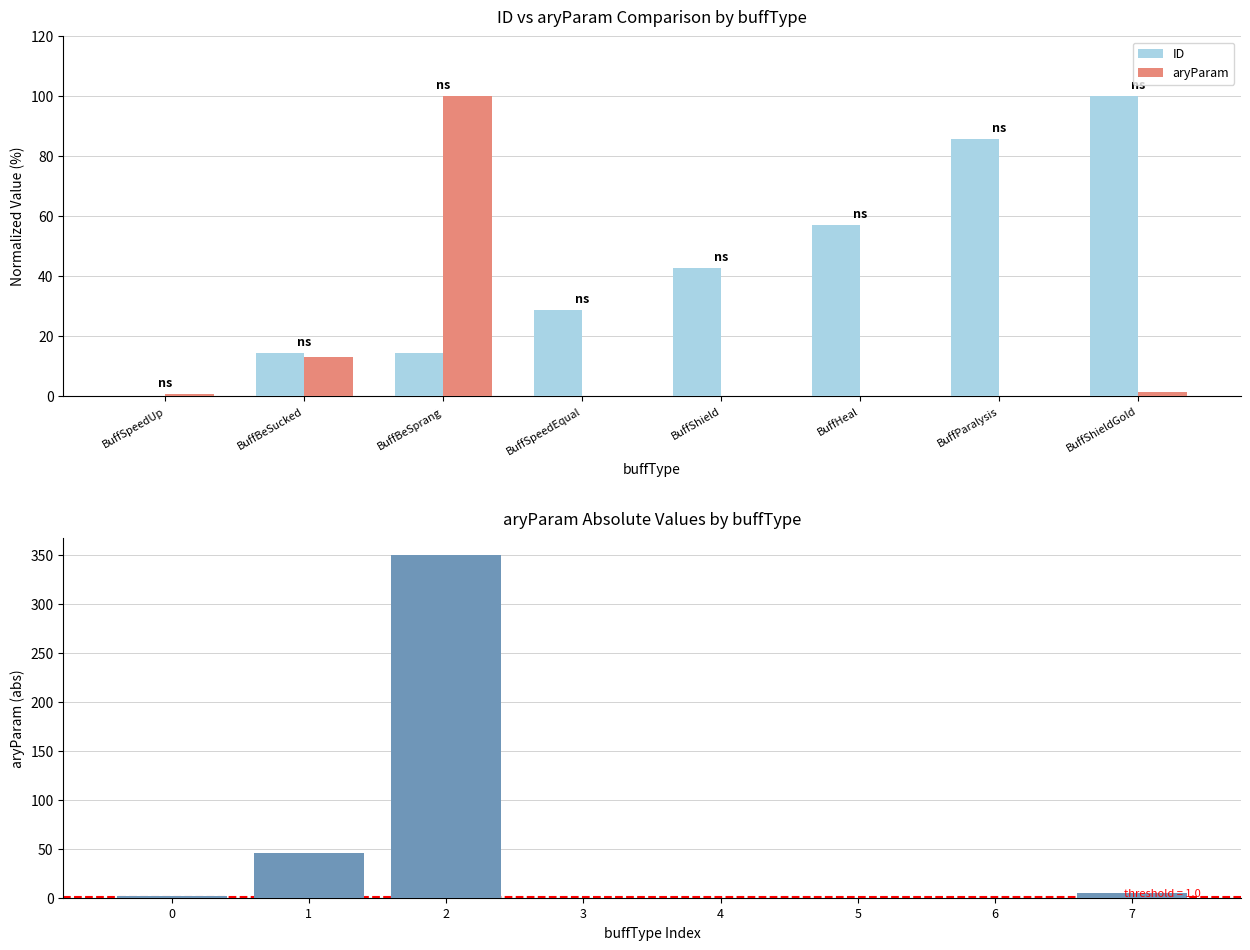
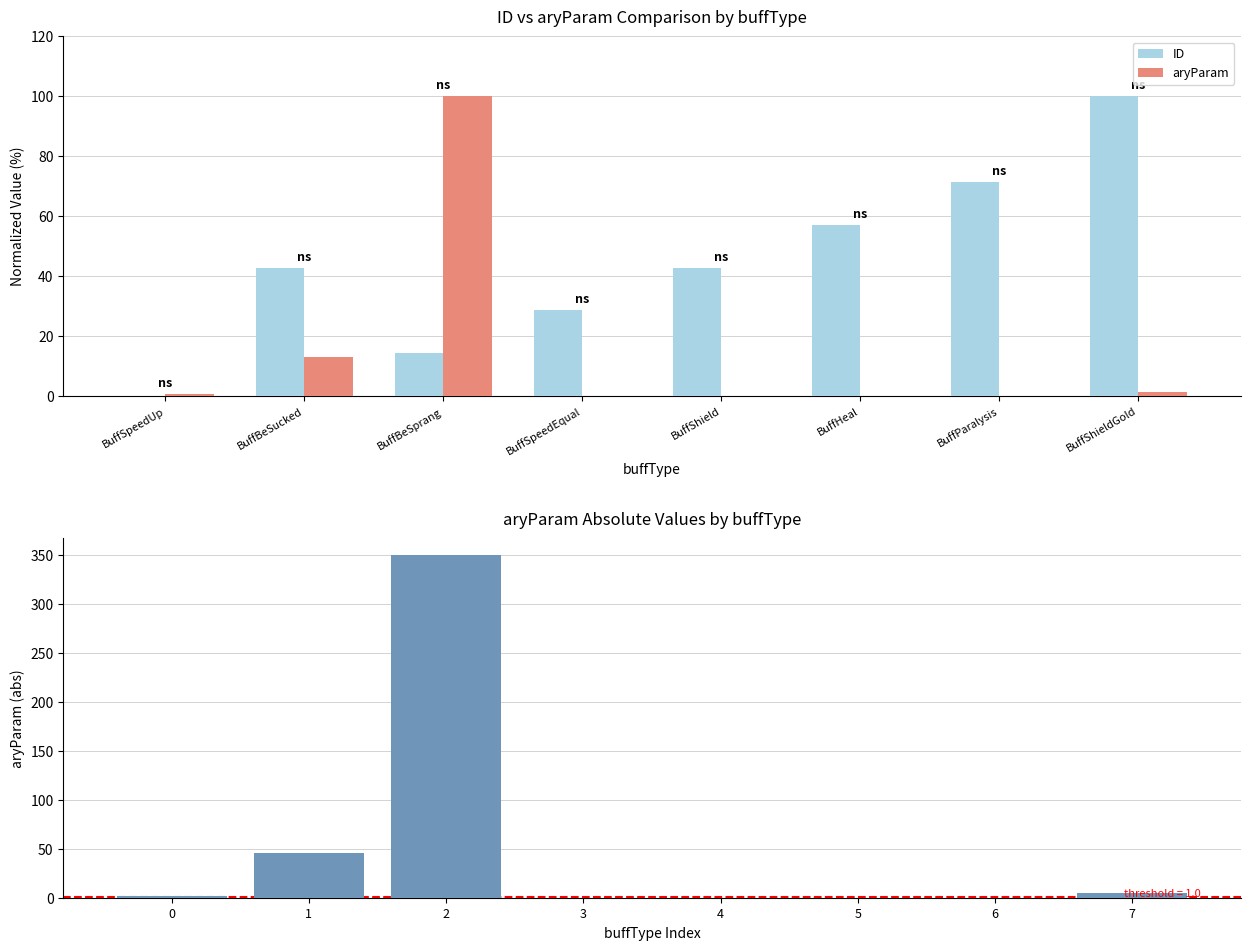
  {
    "ID vs aryParam Comparison by buffType": {
      "ID": {
        "BuffSpeedUp": 0,
-       "BuffBeSucked": 14,
+       "BuffBeSucked": 43,
        "BuffBeSprang": 14,
        "BuffSpeedEqual": 29,
        "BuffShield": 43,
        "BuffHeal": 57,
-       "BuffParalysis": 86,
+       "BuffParalysis": 71,
        "BuffShieldGold": 100
      },
      "aryParam": {
        "BuffBeSucked": 13,
        "BuffBeSprang": 100,
        "BuffShield": 0,
        "BuffParalysis": 0,
        "BuffShieldGold": 1
      }
    },
    "aryParam Absolute Values by buffType": {
      "1": 50,
      "2": 350,
      "4": 0,
      "6": 0
    }
  }
